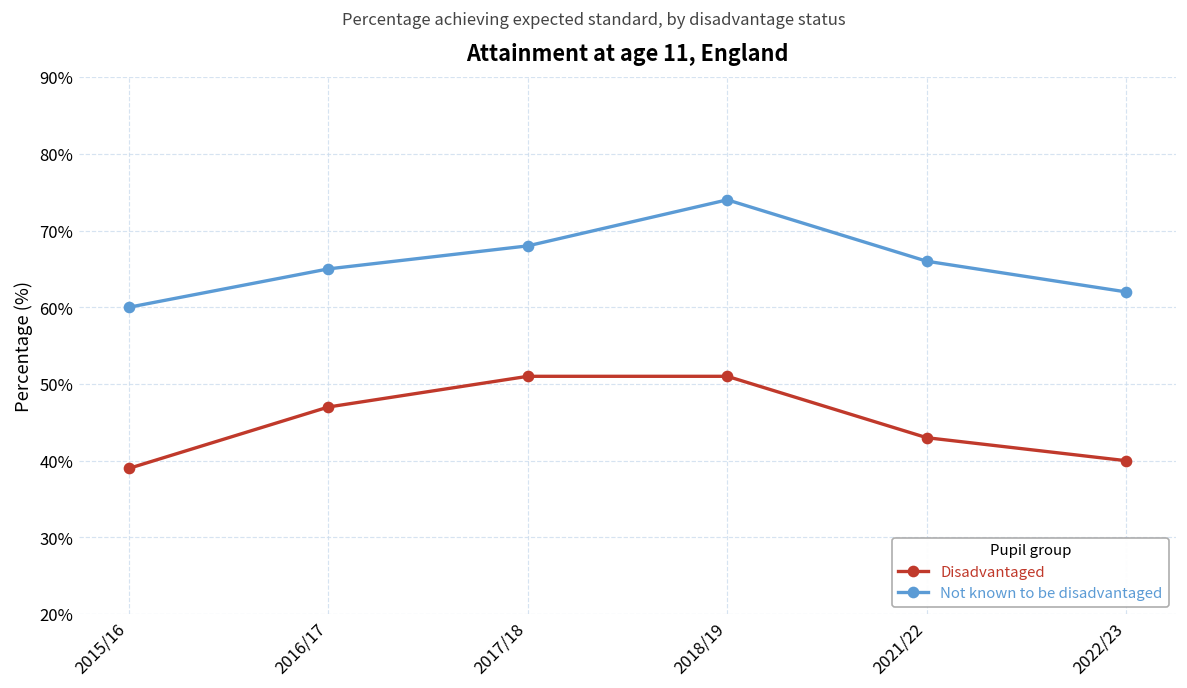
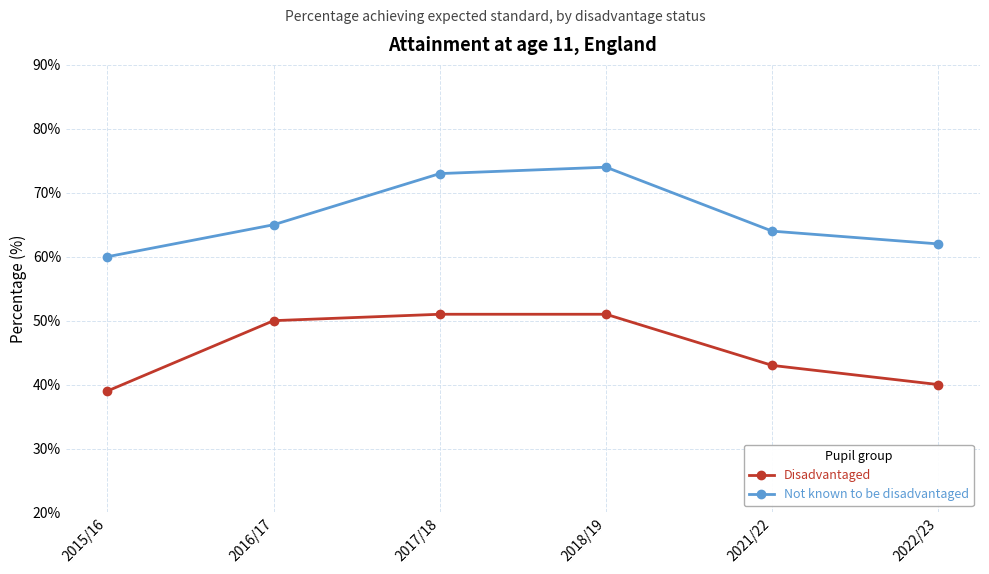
  {
    "Disadvantaged": {
      "2015/16": "39%",
-     "2016/17": "47%",
+     "2016/17": "50%",
      "2017/18": "51%",
      "2018/19": "51%",
      "2021/22": "43%",
      "2022/23": "40%"
    },
    "Not known to be disadvantaged": {
      "2015/16": "60%",
      "2016/17": "65%",
-     "2017/18": "68%",
+     "2017/18": "73%",
      "2018/19": "74%",
-     "2021/22": "66%",
+     "2021/22": "64%",
      "2022/23": "62%"
    }
  }
